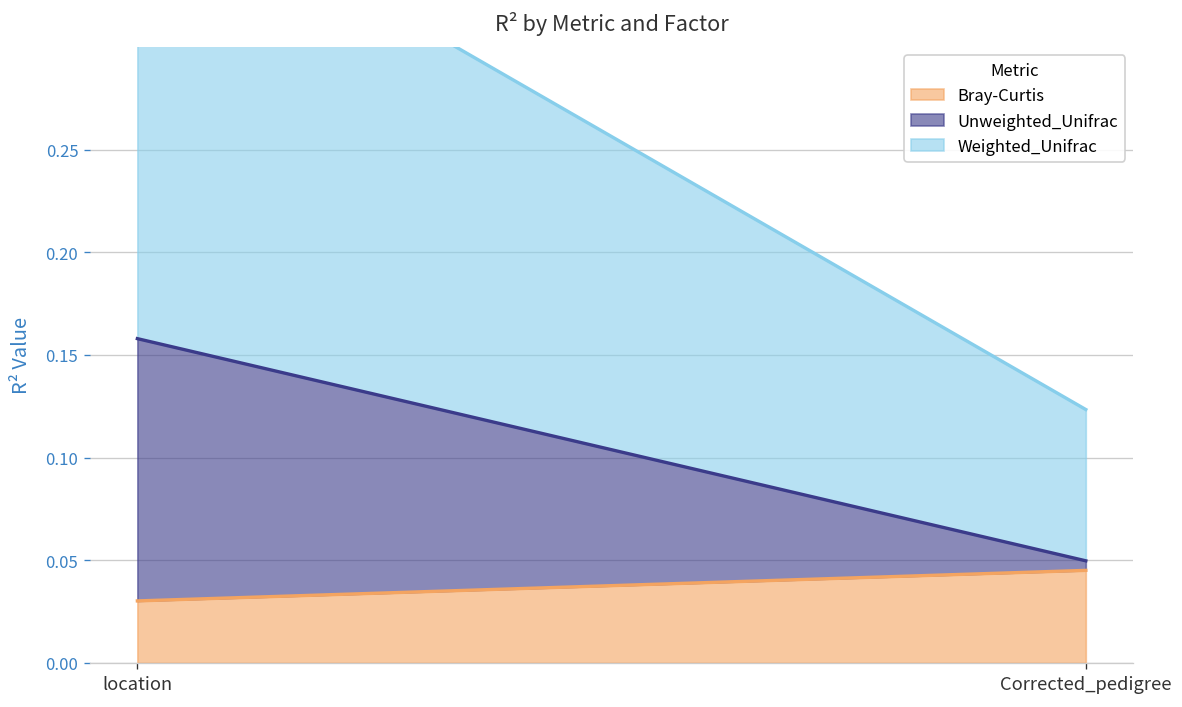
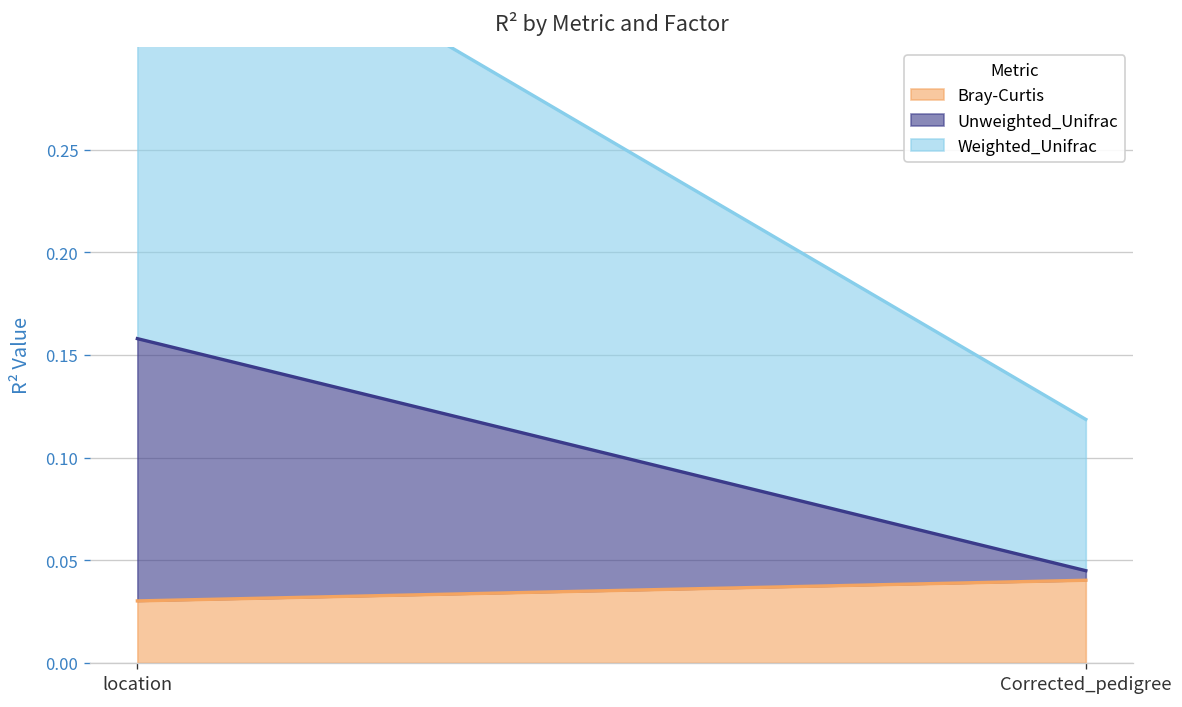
  {
    "Bray-Curtis": {
      "location": 0.030,
-     "Corrected_pedigree": 0.045
+     "Corrected_pedigree": 0.040
    },
    "Unweighted_Unifrac": {
      "location": 0.128,
      "Corrected_pedigree": 0.005
    },
    "Weighted_Unifrac": {
      "Corrected_pedigree": 0.074
    }
  }
